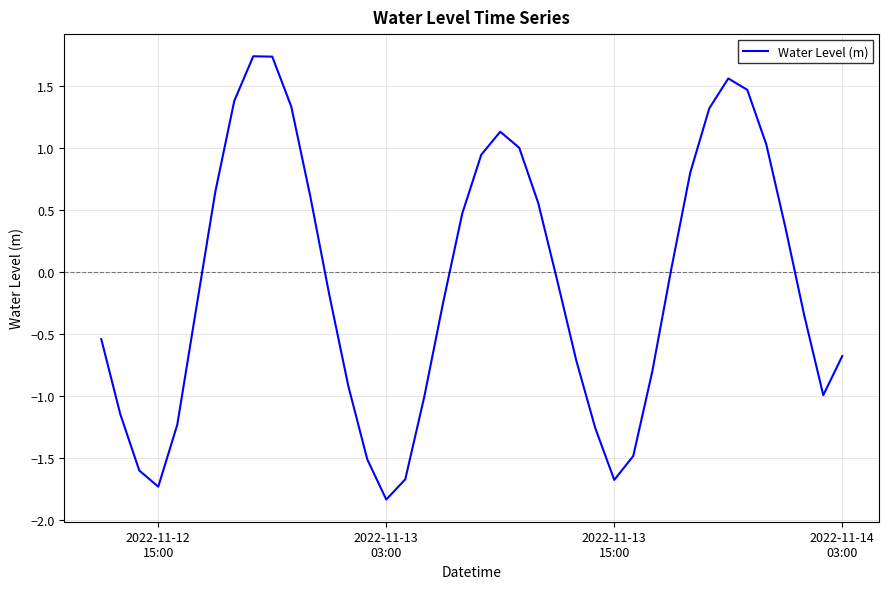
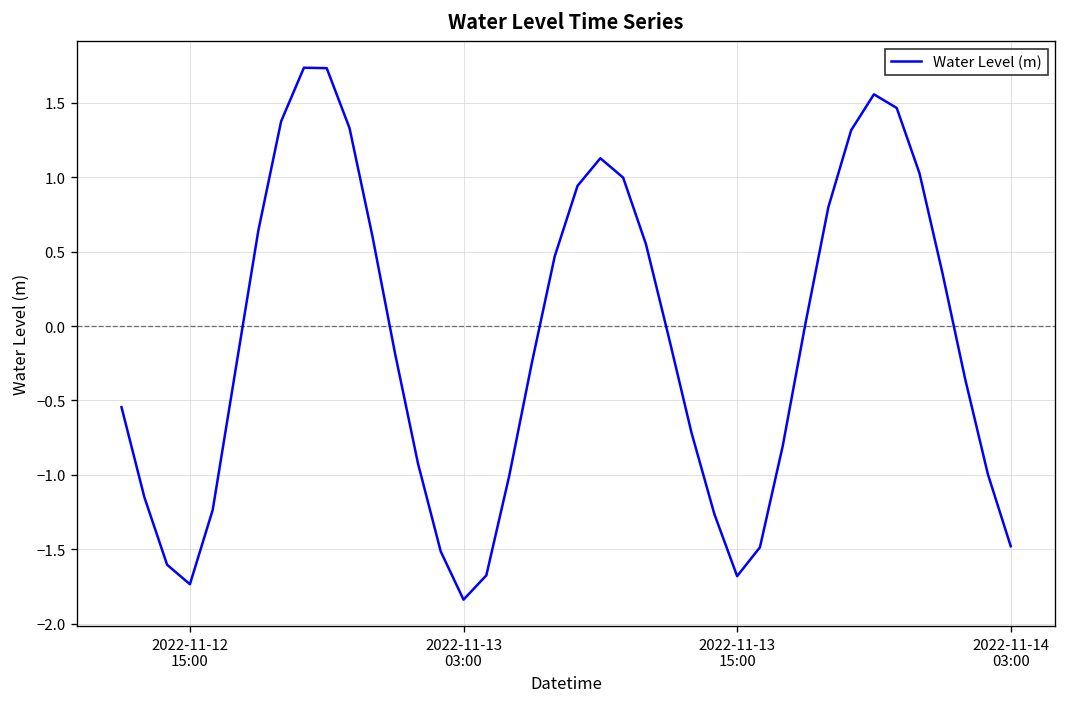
  {
    "2022-11-12 15:00": -1.74,
    "2022-11-13 03:00": -1.84,
    "2022-11-13 15:00": -1.68,
-   "2022-11-14 03:00": -0.68
+   "2022-11-14 03:00": -1.48
  }
